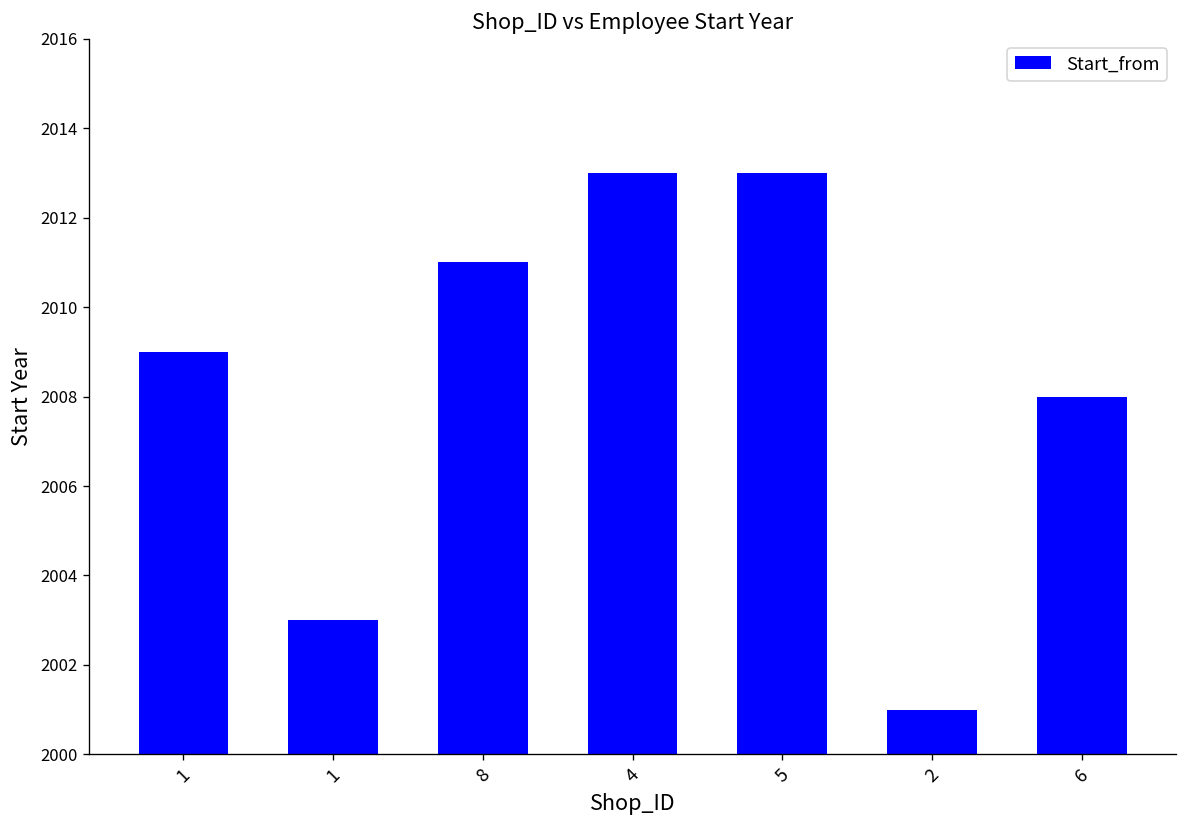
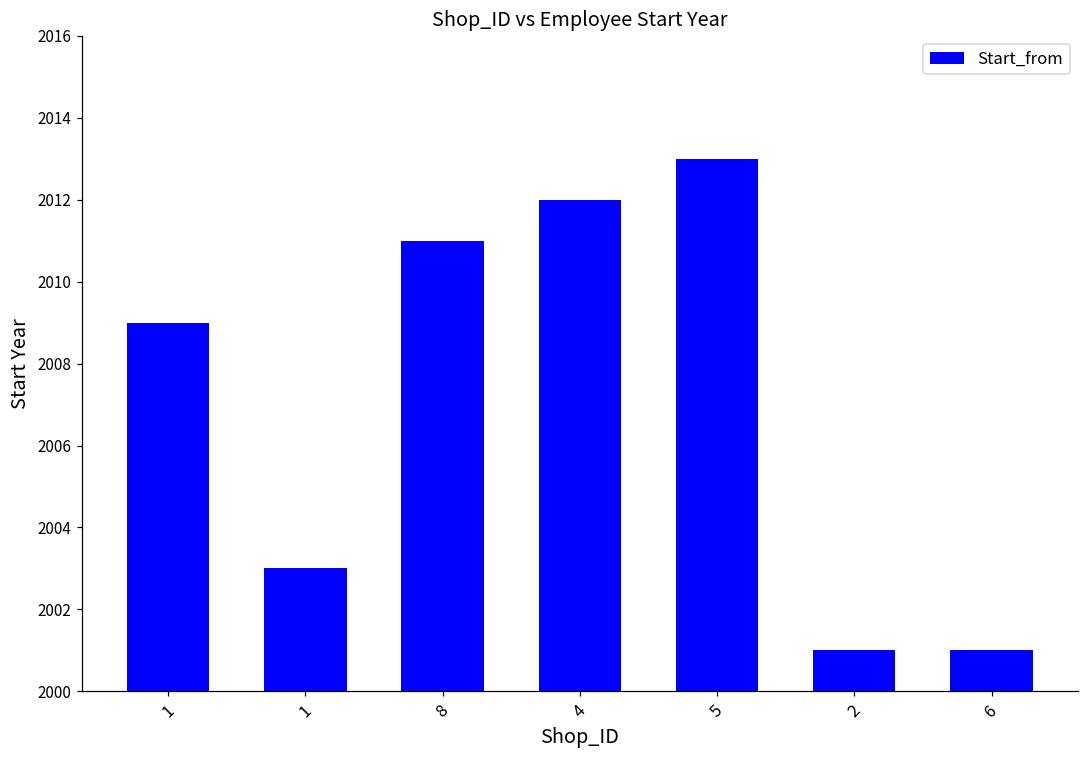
  {
    "8": 2011,
-   "4": 2013,
+   "4": 2012,
    "5": 2013,
    "2": 2001,
-   "6": 2008
+   "6": 2001
  }
